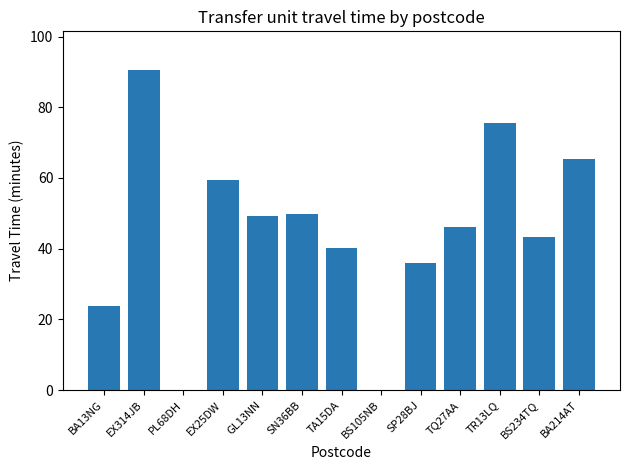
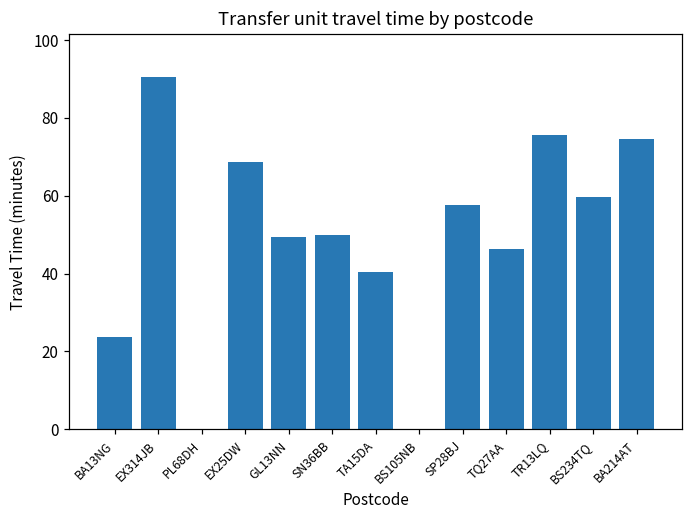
  {
    "BA13NG": 24,
    "EX314JB": 91,
    "PL68DH": 0,
-   "EX25DW": 60,
+   "EX25DW": 69,
    "GL13NN": 49,
    "SN36BB": 50,
    "TA15DA": 40,
    "BS105NB": 0,
-   "SP28BJ": 36,
+   "SP28BJ": 58,
    "TQ27AA": 46,
    "TR13LQ": 76,
-   "BS234TQ": 43,
-   "BA214AT": 66
+   "BS234TQ": 60,
+   "BA214AT": 75
  }
